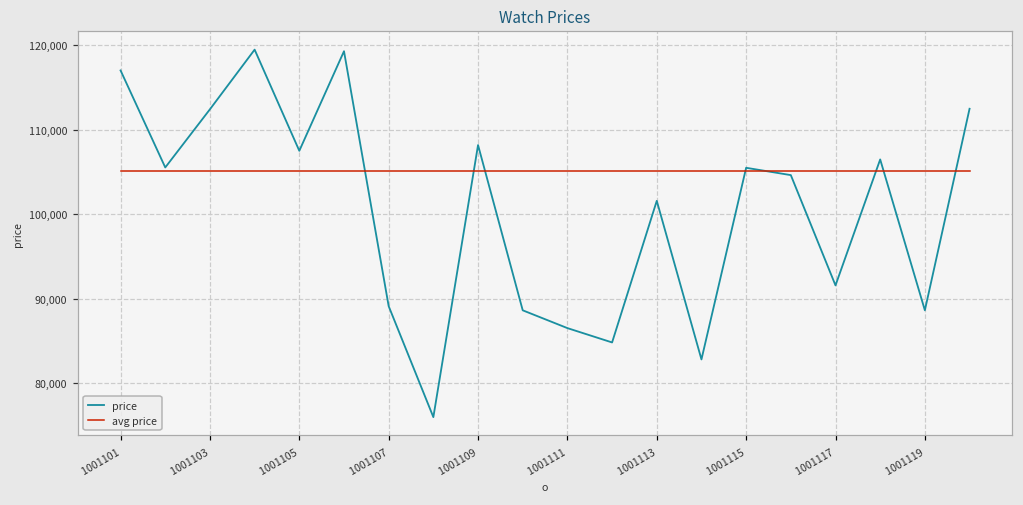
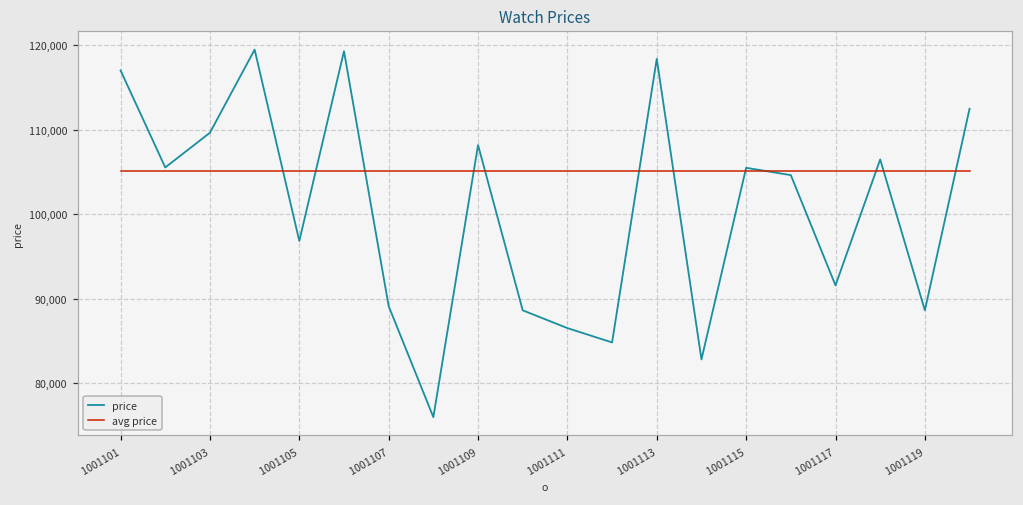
  {
    "price": {
      "1001101": "117,000",
-     "1001103": "112,000",
-     "1001105": "108,000",
+     "1001103": "110,000",
+     "1001105": "97,000",
      "1001107": "89,000",
      "1001109": "108,000",
      "1001111": "87,000",
-     "1001113": "102,000",
+     "1001113": "118,000",
      "1001115": "106,000",
      "1001117": "92,000",
      "1001119": "89,000"
    },
    "avg price": {
      "1001101": "105,000",
      "1001103": "105,000",
      "1001105": "105,000",
      "1001107": "105,000",
      "1001109": "105,000",
      "1001111": "105,000",
      "1001113": "105,000",
      "1001115": "105,000",
      "1001117": "105,000",
      "1001119": "105,000"
    }
  }
